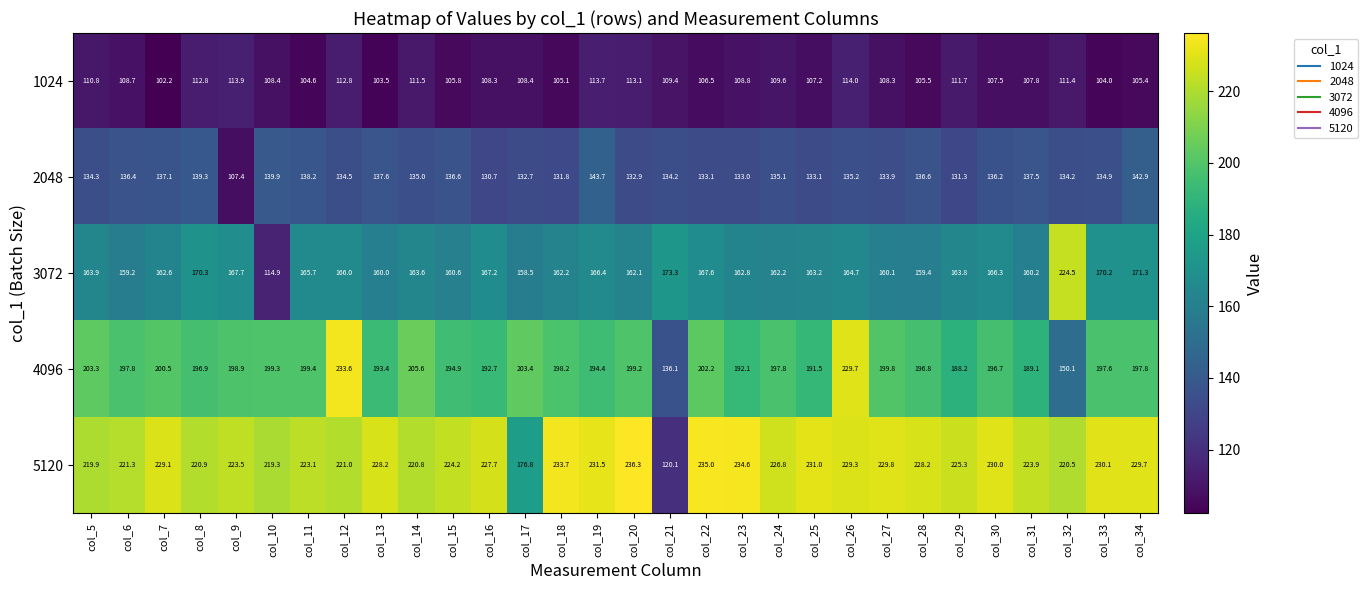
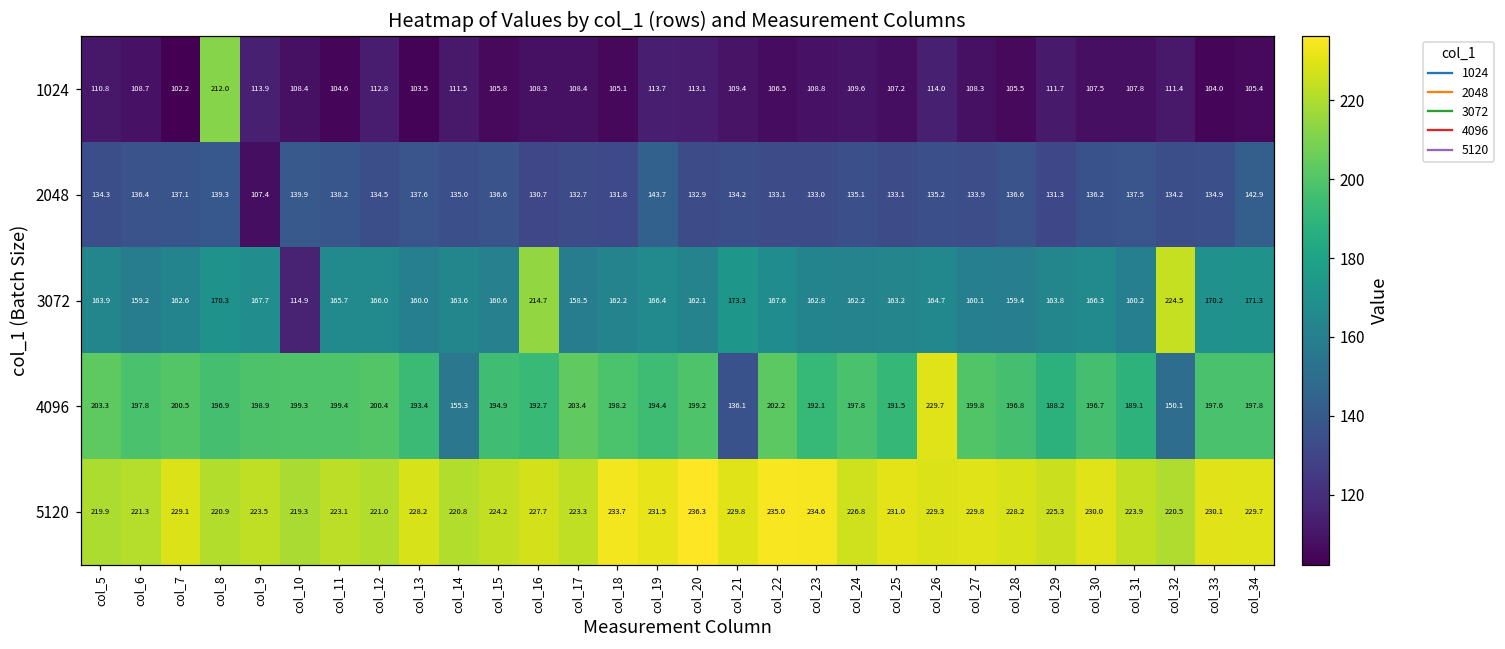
  {
    "1024": {
      "col_5": 110.8,
      "col_6": 108.7,
      "col_7": 102.2,
-     "col_8": 112.8,
+     "col_8": 212.0,
      "col_9": 113.9,
      "col_10": 108.4,
      "col_11": 104.6,
      "col_12": 112.8,
      "col_13": 103.5,
      "col_14": 111.5,
      "col_15": 105.8,
      "col_16": 108.3,
      "col_17": 108.4,
      "col_18": 105.1,
      "col_19": 113.7,
      "col_20": 113.1,
      "col_21": 109.4,
      "col_22": 106.5,
      "col_23": 108.8,
      "col_24": 109.6,
      "col_25": 107.2,
      "col_26": 114.0,
      "col_27": 108.3,
      "col_28": 105.5,
      "col_29": 111.7,
      "col_30": 107.5,
      "col_31": 107.8,
      "col_32": 111.4,
      "col_33": 104.0,
      "col_34": 105.4
    },
    "2048": {
      "col_5": 134.3,
      "col_6": 136.4,
      "col_7": 137.1,
      "col_8": 139.3,
      "col_9": 107.4,
      "col_10": 139.9,
      "col_11": 138.2,
      "col_12": 134.5,
      "col_13": 137.6,
      "col_14": 135.0,
      "col_15": 136.6,
      "col_16": 130.7,
      "col_17": 132.7,
      "col_18": 131.8,
      "col_19": 143.7,
      "col_20": 132.9,
      "col_21": 134.2,
      "col_22": 133.1,
      "col_23": 133.0,
      "col_24": 135.1,
      "col_25": 133.1,
      "col_26": 135.2,
      "col_27": 133.9,
      "col_28": 136.6,
      "col_29": 131.3,
      "col_30": 136.2,
      "col_31": 137.5,
      "col_32": 134.2,
      "col_33": 134.9,
      "col_34": 142.9
    },
    "3072": {
      "col_5": 163.9,
      "col_6": 159.2,
      "col_7": 162.6,
      "col_8": 170.3,
      "col_9": 167.7,
      "col_10": 114.9,
      "col_11": 165.7,
      "col_12": 166.0,
      "col_13": 160.0,
      "col_14": 163.6,
      "col_15": 160.6,
-     "col_16": 167.2,
+     "col_16": 214.7,
      "col_17": 158.5,
      "col_18": 162.2,
      "col_19": 166.4,
      "col_20": 162.1,
      "col_21": 173.3,
      "col_22": 167.6,
      "col_23": 162.8,
      "col_24": 162.2,
      "col_25": 163.2,
      "col_26": 164.7,
      "col_27": 160.1,
      "col_28": 159.4,
      "col_29": 163.8,
      "col_30": 166.3,
      "col_31": 160.2,
      "col_32": 224.5,
      "col_33": 170.2,
      "col_34": 171.3
    },
    "4096": {
      "col_5": 203.3,
      "col_6": 197.8,
      "col_7": 200.5,
      "col_8": 196.9,
      "col_9": 198.9,
      "col_10": 199.3,
      "col_11": 199.4,
-     "col_12": 233.6,
+     "col_12": 200.4,
      "col_13": 193.4,
-     "col_14": 205.6,
+     "col_14": 155.3,
      "col_15": 194.9,
      "col_16": 192.7,
      "col_17": 203.4,
      "col_18": 198.2,
      "col_19": 194.4,
      "col_20": 199.2,
      "col_21": 136.1,
      "col_22": 202.2,
      "col_23": 192.1,
      "col_24": 197.8,
      "col_25": 191.5,
      "col_26": 229.7,
      "col_27": 199.8,
      "col_28": 196.8,
      "col_29": 188.2,
      "col_30": 196.7,
      "col_31": 189.1,
      "col_32": 150.1,
      "col_33": 197.6,
      "col_34": 197.8
    },
    "5120": {
      "col_5": 219.9,
      "col_6": 221.3,
      "col_7": 229.1,
      "col_8": 220.9,
      "col_9": 223.5,
      "col_10": 219.3,
      "col_11": 223.1,
      "col_12": 221.0,
      "col_13": 228.2,
      "col_14": 220.8,
      "col_15": 224.2,
      "col_16": 227.7,
-     "col_17": 176.8,
+     "col_17": 223.3,
      "col_18": 233.7,
      "col_19": 231.5,
      "col_20": 236.3,
-     "col_21": 120.1,
+     "col_21": 229.8,
      "col_22": 235.0,
      "col_23": 234.6,
      "col_24": 226.8,
      "col_25": 231.0,
      "col_26": 229.3,
      "col_27": 229.8,
      "col_28": 228.2,
      "col_29": 225.3,
      "col_30": 230.0,
      "col_31": 223.9,
      "col_32": 220.5,
      "col_33": 230.1,
      "col_34": 229.7
    }
  }
